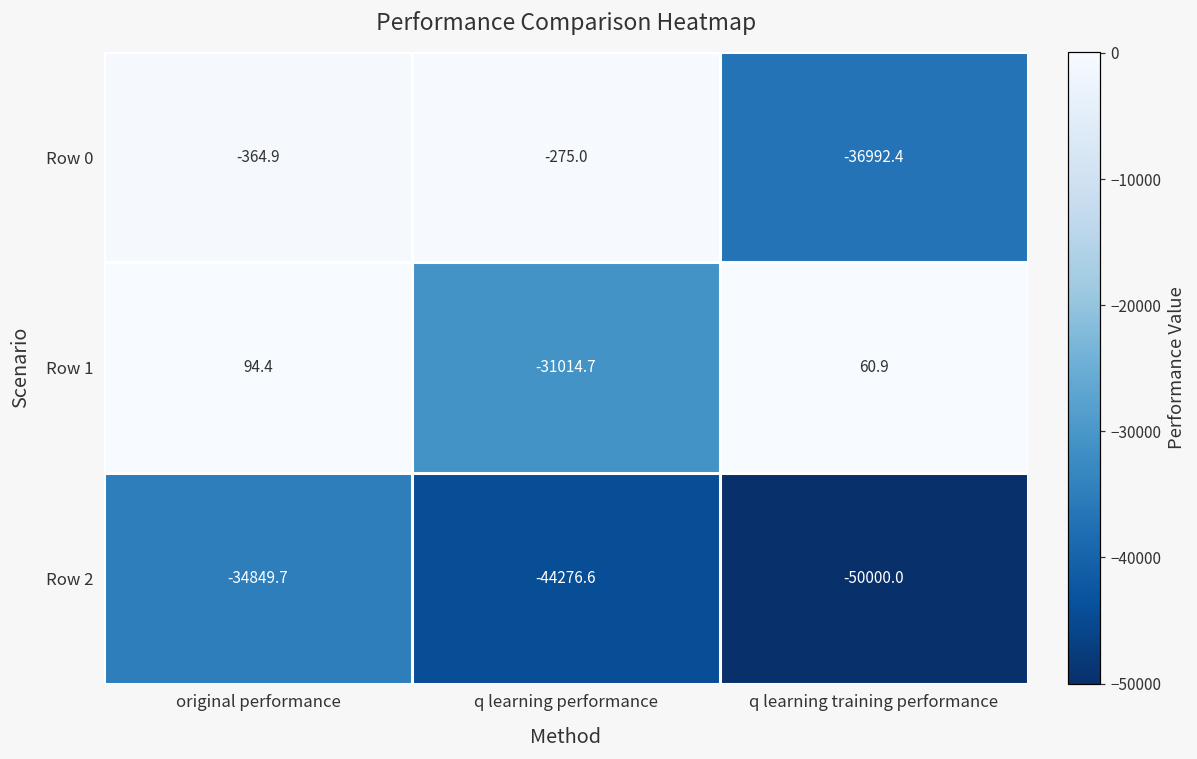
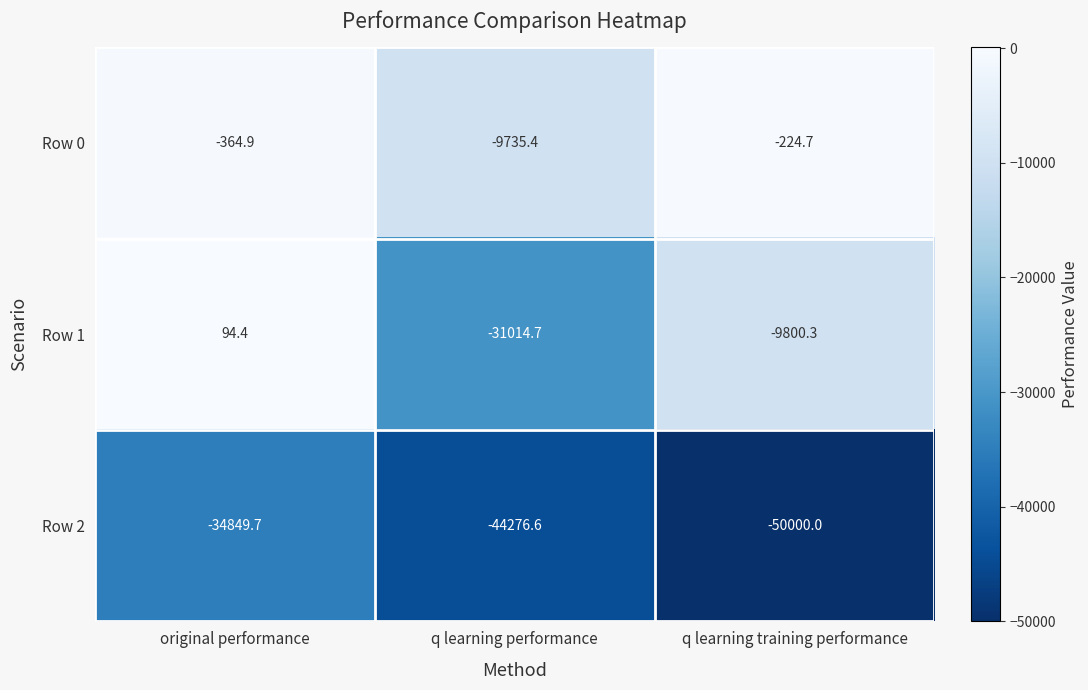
  {
    "Row 0": {
-     "q learning performance": -275.0,
-     "q learning training performance": -36992.4
+     "q learning performance": -9735.4,
+     "q learning training performance": -224.7
    },
    "Row 1": {
-     "q learning training performance": 60.9
+     "q learning training performance": -9800.3
    }
  }
